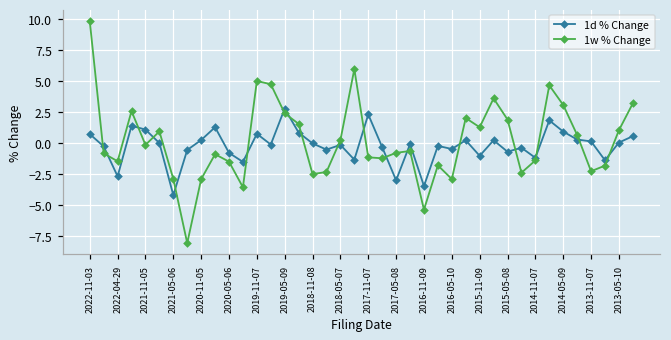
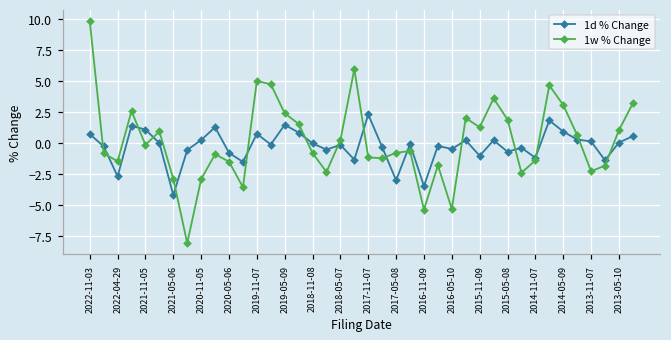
  {
    "1d % Change": {
      "2022-11-03": 0.7,
      "2022-04-29": -2.7,
      "2021-11-05": 1.1,
      "2021-05-06": -4.2,
      "2020-11-05": 0.3,
      "2020-05-06": -0.8,
      "2019-11-07": 0.8,
-     "2019-05-09": 2.8,
+     "2019-05-09": 1.5,
      "2018-11-08": 0.0,
      "2018-05-07": -0.1,
      "2017-11-07": 2.3,
      "2017-05-08": -3.0,
      "2016-11-09": -3.4,
      "2016-05-10": -0.5,
      "2015-11-09": -1.0,
      "2015-05-08": -0.7,
      "2014-05-09": 0.9,
      "2013-11-07": 0.2,
      "2013-05-10": 0.1
    },
    "1w % Change": {
      "2022-11-03": 9.8,
      "2022-04-29": -1.5,
      "2021-11-05": -0.1,
      "2021-05-06": -2.9,
      "2020-11-05": -2.9,
      "2020-05-06": -1.5,
      "2019-11-07": 5.0,
      "2019-05-09": 2.4,
-     "2018-11-08": -2.5,
+     "2018-11-08": -0.8,
      "2018-05-07": 0.3,
      "2017-11-07": -1.1,
      "2017-05-08": -0.8,
      "2016-11-09": -5.3,
-     "2016-05-10": -2.9,
+     "2016-05-10": -5.3,
      "2015-11-09": 1.3,
      "2015-05-08": 1.9,
      "2014-05-09": 3.1,
      "2013-11-07": -2.3,
      "2013-05-10": 1.1
    }
  }
